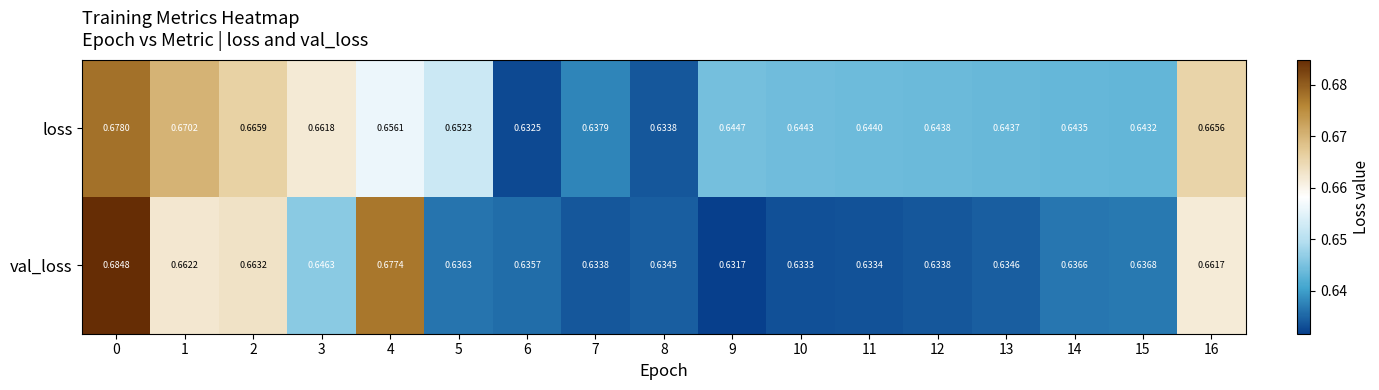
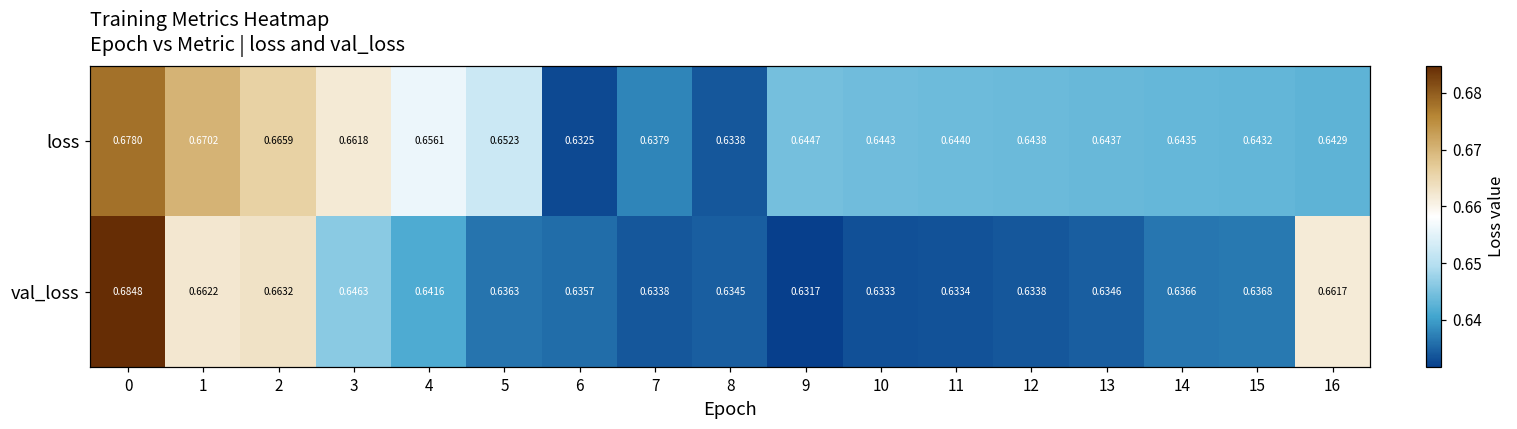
  {
    "loss": {
      "0": 0.6780,
      "1": 0.6702,
      "2": 0.6659,
      "3": 0.6618,
      "4": 0.6561,
      "5": 0.6523,
      "6": 0.6325,
      "7": 0.6379,
      "8": 0.6338,
      "9": 0.6447,
      "10": 0.6443,
      "11": 0.6440,
      "12": 0.6438,
      "13": 0.6437,
      "14": 0.6435,
      "15": 0.6432,
-     "16": 0.6656
+     "16": 0.6429
    },
    "val_loss": {
      "0": 0.6848,
      "1": 0.6622,
      "2": 0.6632,
      "3": 0.6463,
-     "4": 0.6774,
+     "4": 0.6416,
      "5": 0.6363,
      "6": 0.6357,
      "7": 0.6338,
      "8": 0.6345,
      "9": 0.6317,
      "10": 0.6333,
      "11": 0.6334,
      "12": 0.6338,
      "13": 0.6346,
      "14": 0.6366,
      "15": 0.6368,
      "16": 0.6617
    }
  }
